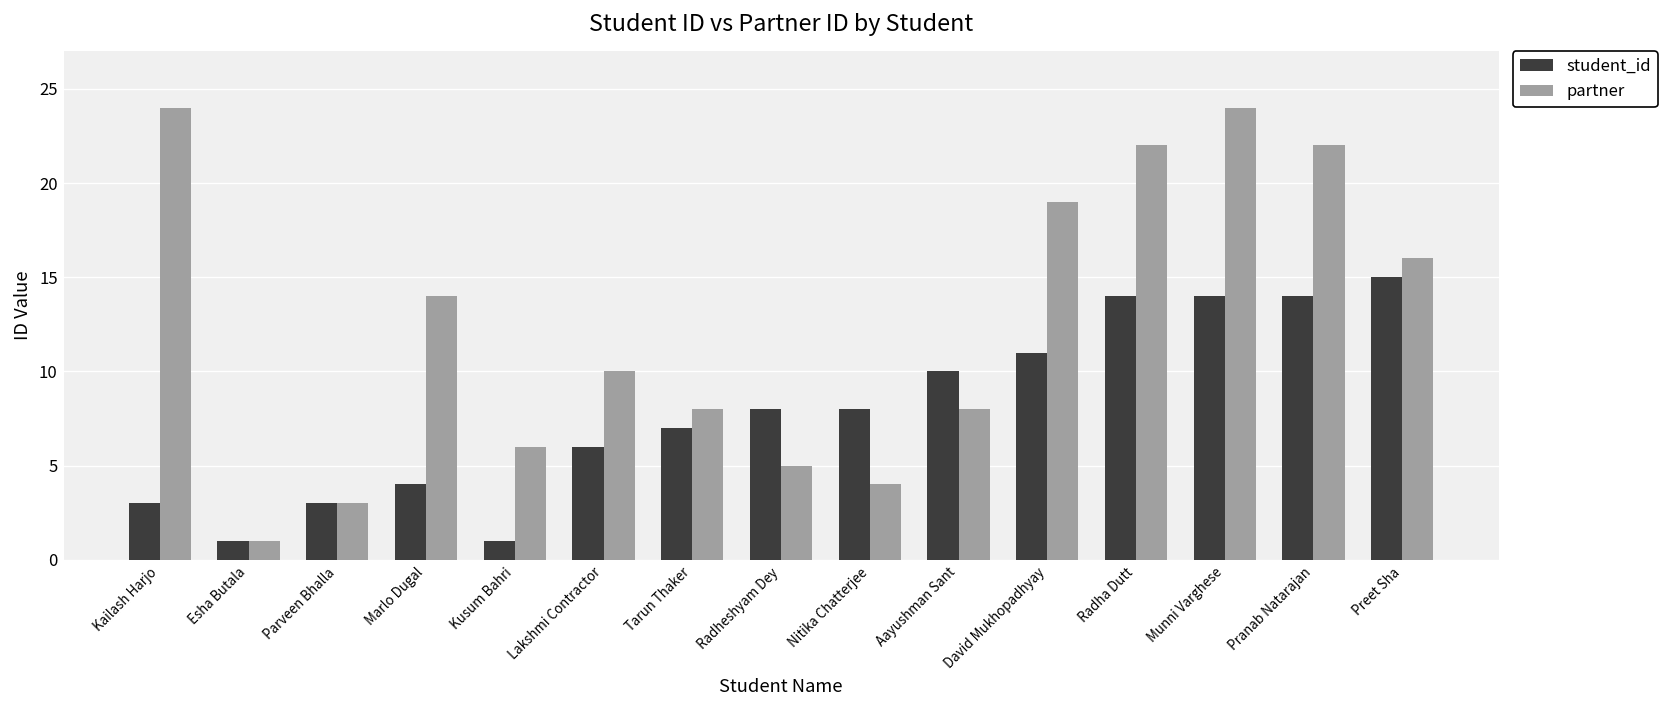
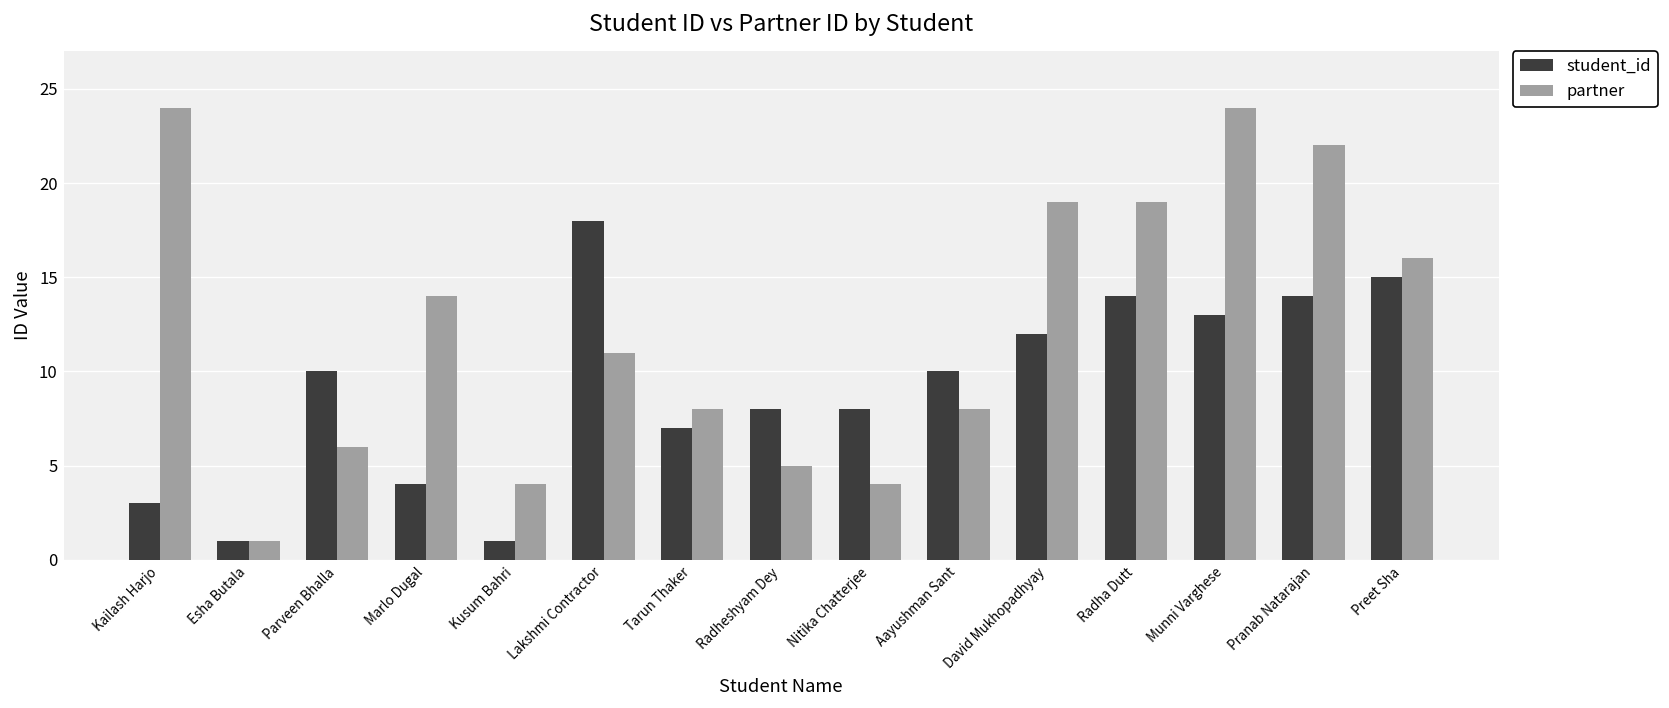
  {
    "student_id": {
      "Kailash Harjo": 3,
      "Esha Butala": 1,
-     "Parveen Bhalla": 3,
+     "Parveen Bhalla": 10,
      "Marlo Dugal": 4,
      "Kusum Bahri": 1,
-     "Lakshmi Contractor": 6,
+     "Lakshmi Contractor": 18,
      "Tarun Thaker": 7,
      "Radheshyam Dey": 8,
      "Nitika Chatterjee": 8,
      "Aayushman Sant": 10,
-     "David Mukhopadhyay": 11,
+     "David Mukhopadhyay": 12,
      "Radha Dutt": 14,
-     "Munni Varghese": 14,
+     "Munni Varghese": 13,
      "Pranab Natarajan": 14,
      "Preet Sha": 15
    },
    "partner": {
      "Kailash Harjo": 24,
      "Esha Butala": 1,
-     "Parveen Bhalla": 3,
+     "Parveen Bhalla": 6,
      "Marlo Dugal": 14,
-     "Kusum Bahri": 6,
-     "Lakshmi Contractor": 10,
+     "Kusum Bahri": 4,
+     "Lakshmi Contractor": 11,
      "Tarun Thaker": 8,
      "Radheshyam Dey": 5,
      "Nitika Chatterjee": 4,
      "Aayushman Sant": 8,
      "David Mukhopadhyay": 19,
-     "Radha Dutt": 22,
+     "Radha Dutt": 19,
      "Munni Varghese": 24,
      "Pranab Natarajan": 22,
      "Preet Sha": 16
    }
  }
